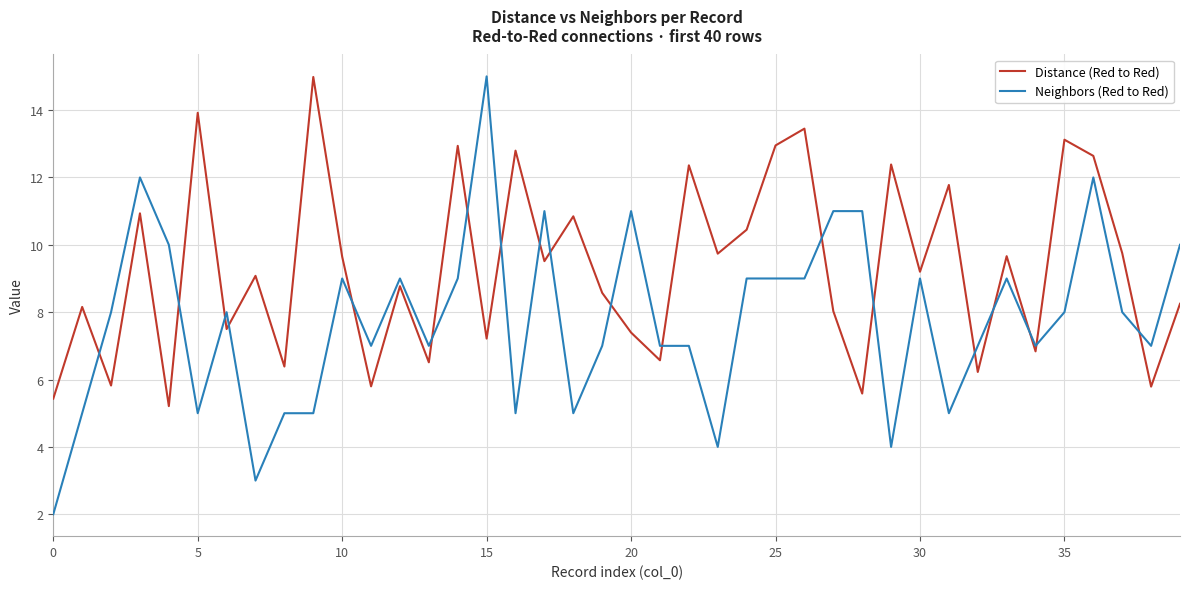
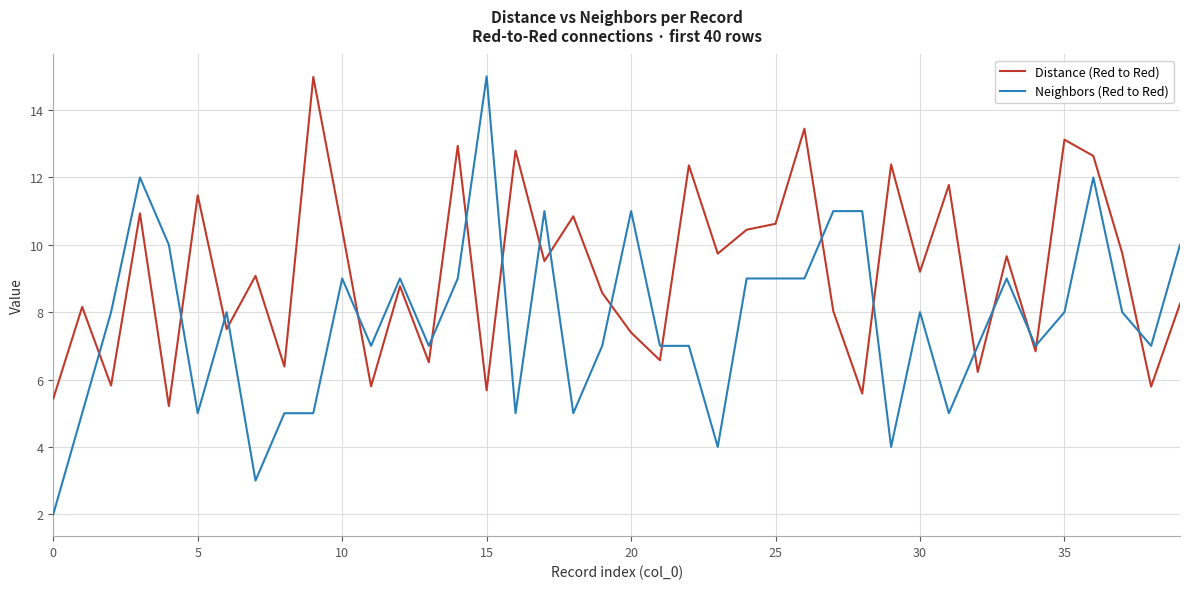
  {
    "Distance (Red to Red)": {
      "0": 5.4,
-     "5": 13.9,
-     "10": 9.6,
-     "15": 7.2,
+     "5": 11.5,
+     "10": 10.4,
+     "15": 5.7,
      "20": 7.4,
-     "25": 12.9,
+     "25": 10.6,
      "30": 9.2,
      "35": 13.1
    },
    "Neighbors (Red to Red)": {
      "0": 2,
      "5": 5,
      "10": 9,
      "15": 15,
      "20": 11,
      "25": 9,
-     "30": 9,
+     "30": 8,
      "35": 8
    }
  }
